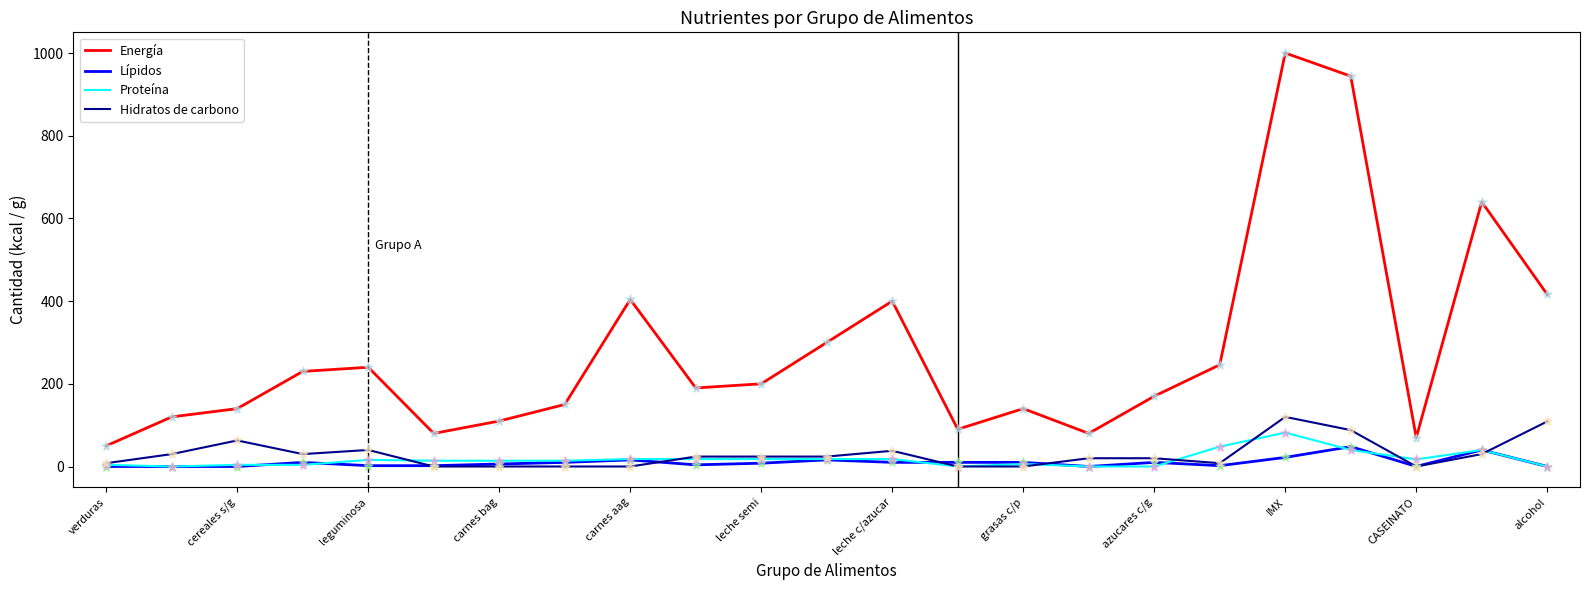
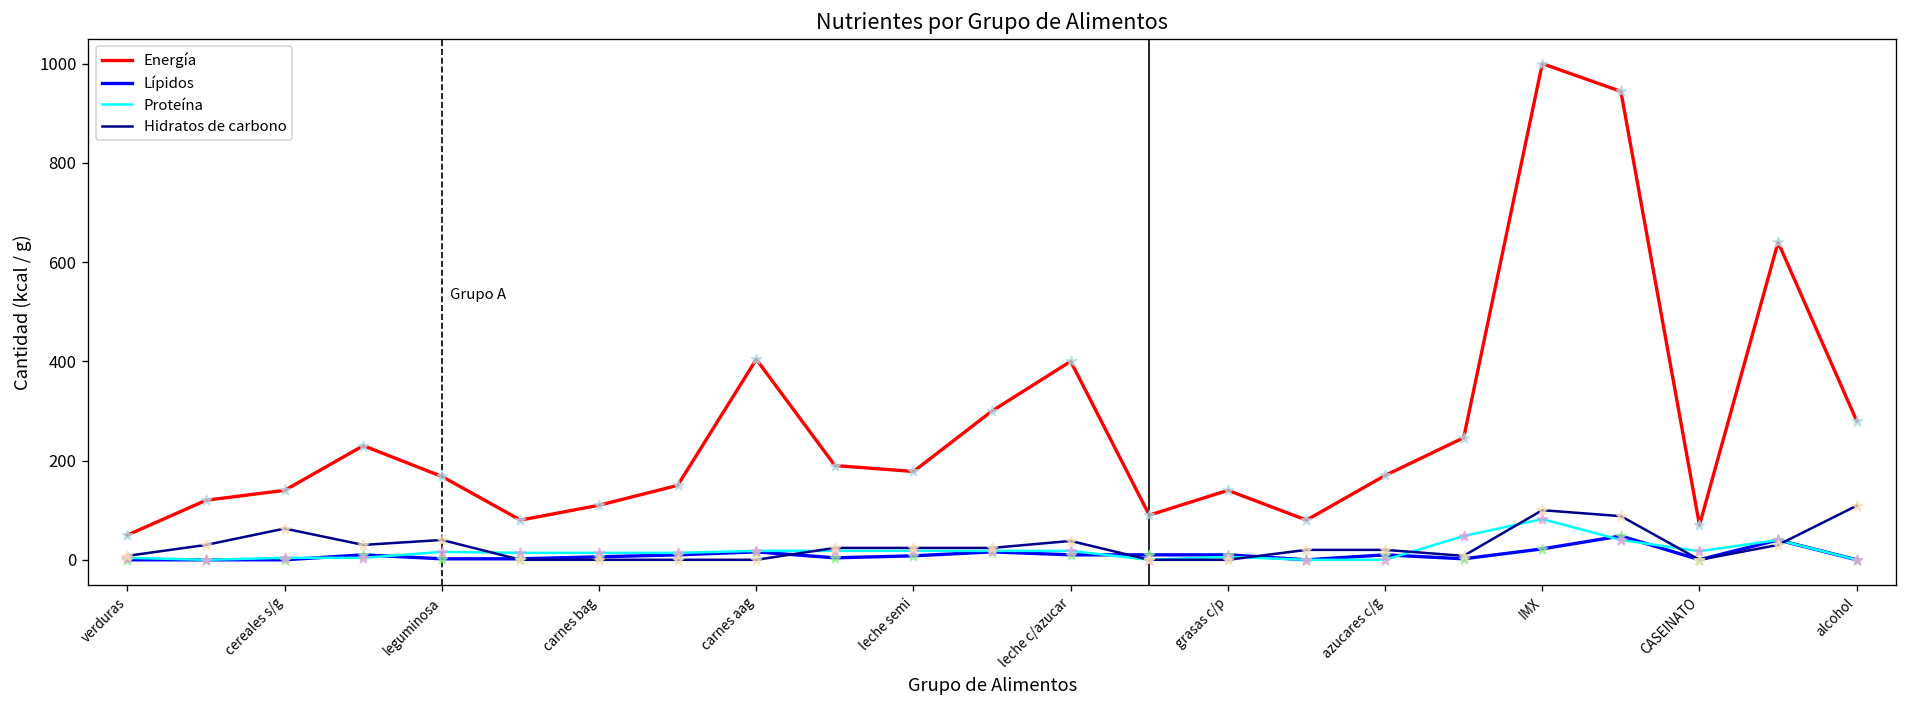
  {
    "Energía": {
      "verduras": 50,
      "cereales s/g": 140,
-     "leguminosa": 240,
+     "leguminosa": 170,
      "carnes bag": 110,
      "carnes aag": 400,
-     "leche semi": 200,
+     "leche semi": 180,
      "leche c/azucar": 400,
      "grasas c/p": 140,
      "azucares c/g": 170,
      "IMX": 1000,
      "CASEINATO": 70,
-     "alcohol": 420
+     "alcohol": 280
    },
    "Lípidos": {
      "leguminosa": 0,
      "leche semi": 10,
      "leche c/azucar": 10,
      "azucares c/g": 10,
      "IMX": 20
    },
    "Proteína": {
      "leguminosa": 20,
      "carnes bag": 10,
      "leche c/azucar": 20,
      "azucares c/g": 0,
      "IMX": 80,
      "CASEINATO": 20
    },
    "Hidratos de carbono": {
      "cereales s/g": 60,
      "leguminosa": 40,
      "carnes aag": 0,
      "leche c/azucar": 40,
      "azucares c/g": 20,
-     "IMX": 120,
+     "IMX": 100,
      "alcohol": 110
    }
  }
